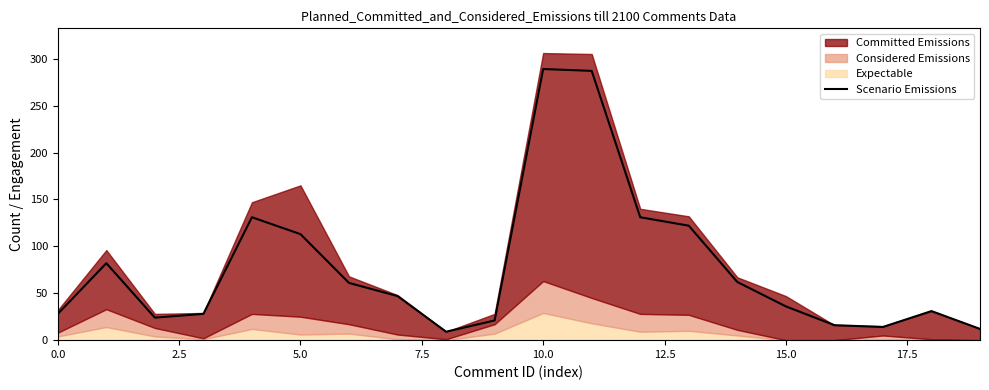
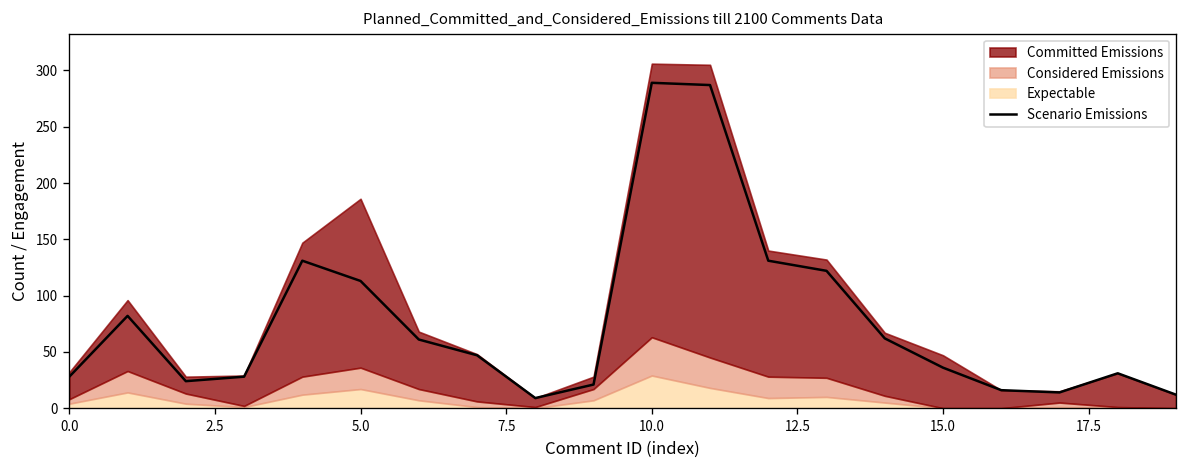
  {
    "Scenario Emissions": {
      "0.0": 30,
      "5.0": 110,
      "10.0": 290,
      "15.0": 40
    },
    "Expectable": {
      "0.0": 0,
-     "5.0": 10,
+     "5.0": 20,
      "10.0": 30
    },
    "Considered Emissions": {
      "0.0": 0,
      "5.0": 20,
      "10.0": 30
    },
    "Committed Emissions": {
      "0.0": 20,
-     "5.0": 140,
+     "5.0": 150,
      "10.0": 240,
      "15.0": 50
    }
  }
